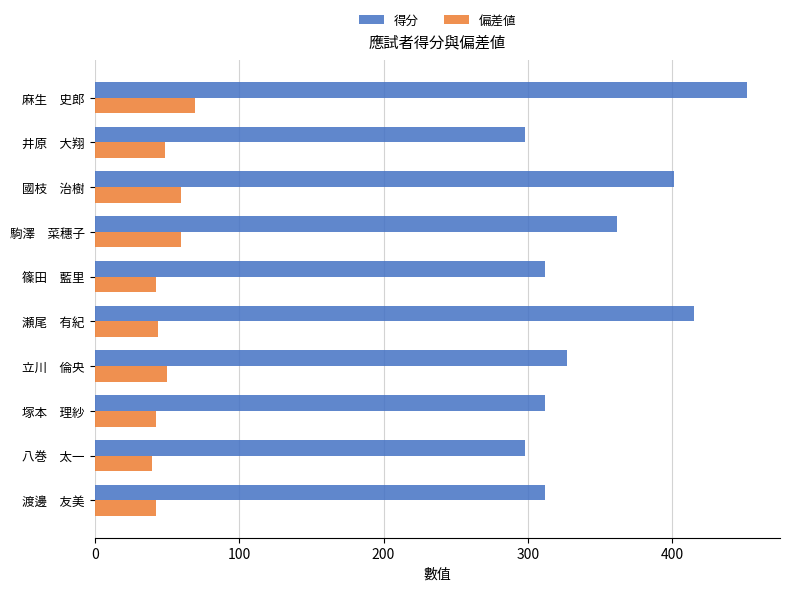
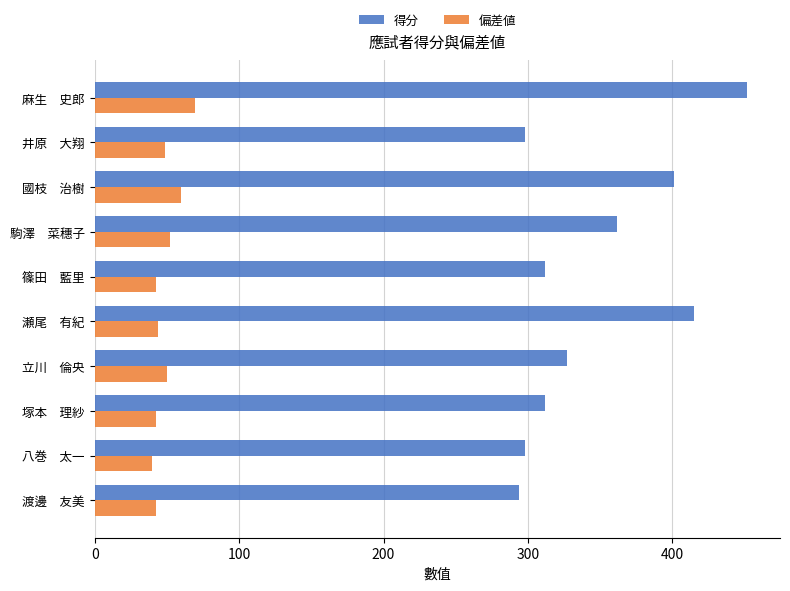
  {
    "得分": {
      "麻生 史郎": 452,
      "井原 大翔": 298,
      "國枝 治樹": 401,
      "駒澤 菜穗子": 362,
      "篠田 藍里": 312,
      "瀬尾 有紀": 415,
      "立川 倫央": 327,
      "塚本 理紗": 312,
      "八巻 太一": 298,
-     "渡邊 友美": 312
+     "渡邊 友美": 294
    },
    "偏差値": {
      "麻生 史郎": 69,
      "井原 大翔": 49,
      "國枝 治樹": 60,
-     "駒澤 菜穗子": 60,
+     "駒澤 菜穗子": 52,
      "篠田 藍里": 42,
      "瀬尾 有紀": 44,
      "立川 倫央": 50,
      "塚本 理紗": 42,
      "八巻 太一": 40,
      "渡邊 友美": 42
    }
  }
